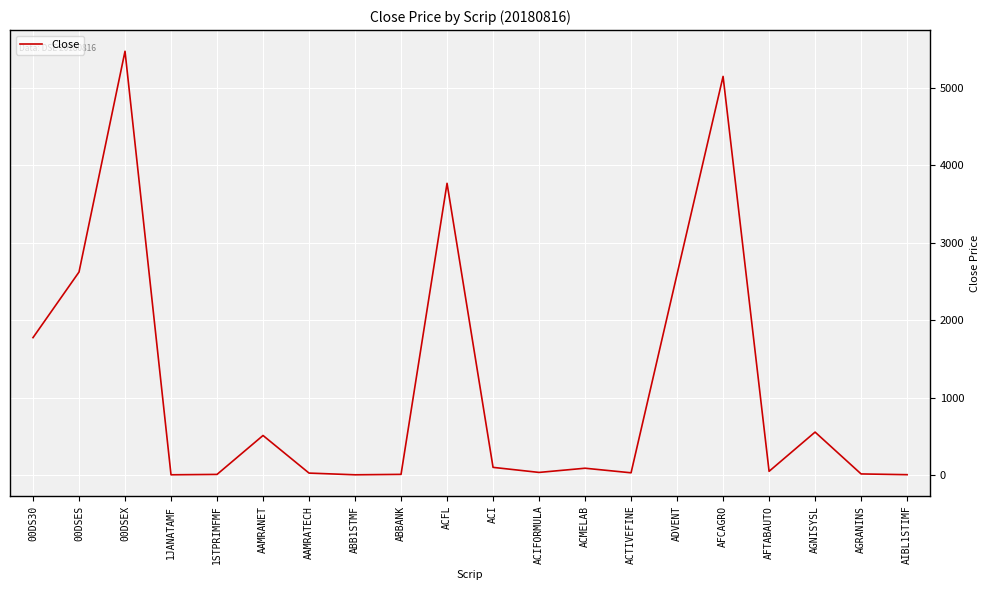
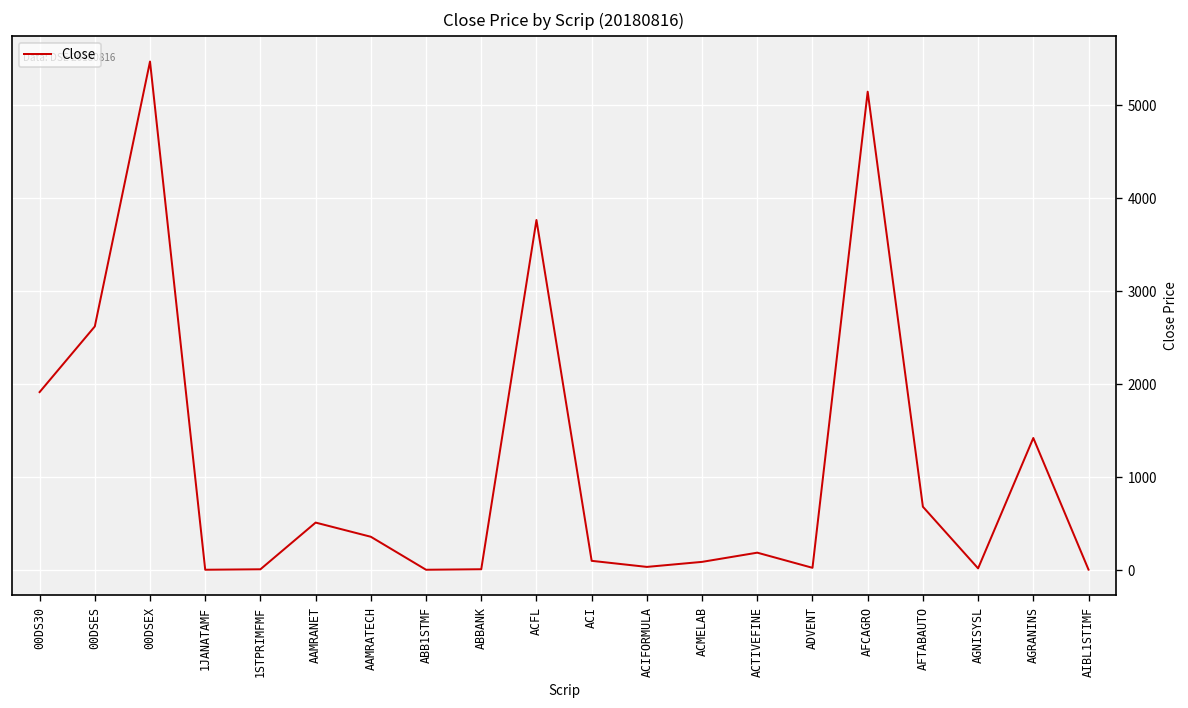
  {
-   "00DS30": 1800,
+   "00DS30": 1900,
    "00DSES": 2600,
    "00DSEX": 5500,
    "1JANATAMF": 0,
    "1STPRIMFMF": 0,
    "AAMRANET": 500,
-   "AAMRATECH": 0,
+   "AAMRATECH": 400,
    "ABB1STMF": 0,
    "ABBANK": 0,
    "ACFL": 3800,
    "ACI": 100,
    "ACIFORMULA": 0,
    "ACMELAB": 100,
-   "ACTIVEFINE": 0,
-   "ADVENT": 2600,
+   "ACTIVEFINE": 200,
+   "ADVENT": 0,
    "AFCAGRO": 5100,
-   "AFTABAUTO": 100,
-   "AGNISYSL": 600,
-   "AGRANINS": 0,
+   "AFTABAUTO": 700,
+   "AGNISYSL": 0,
+   "AGRANINS": 1400,
    "AIBL1STIMF": 0
  }
